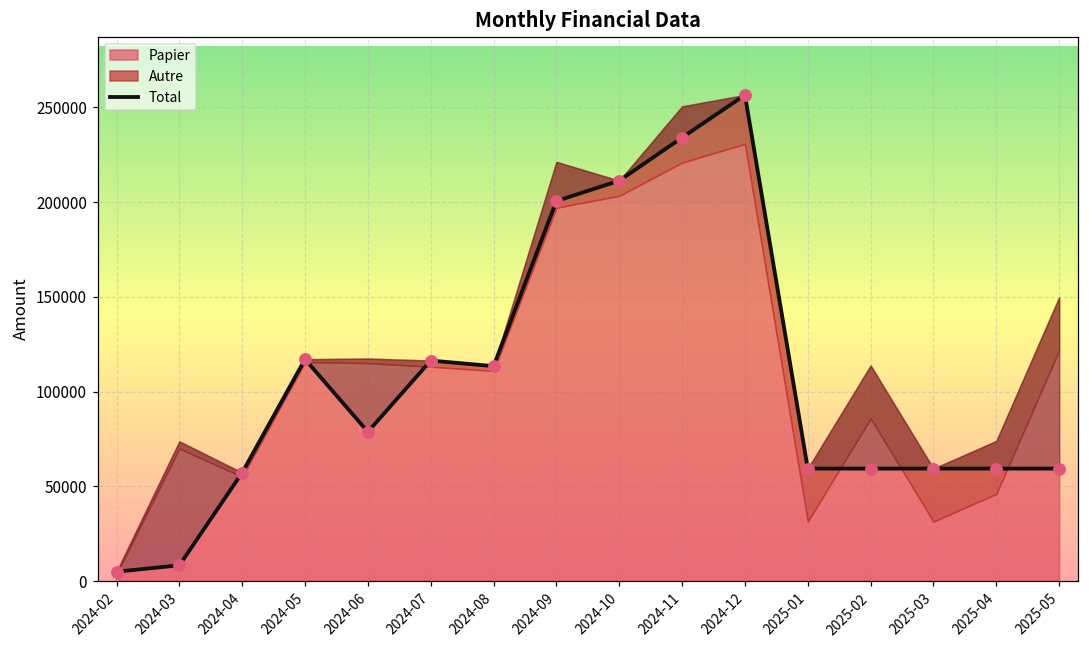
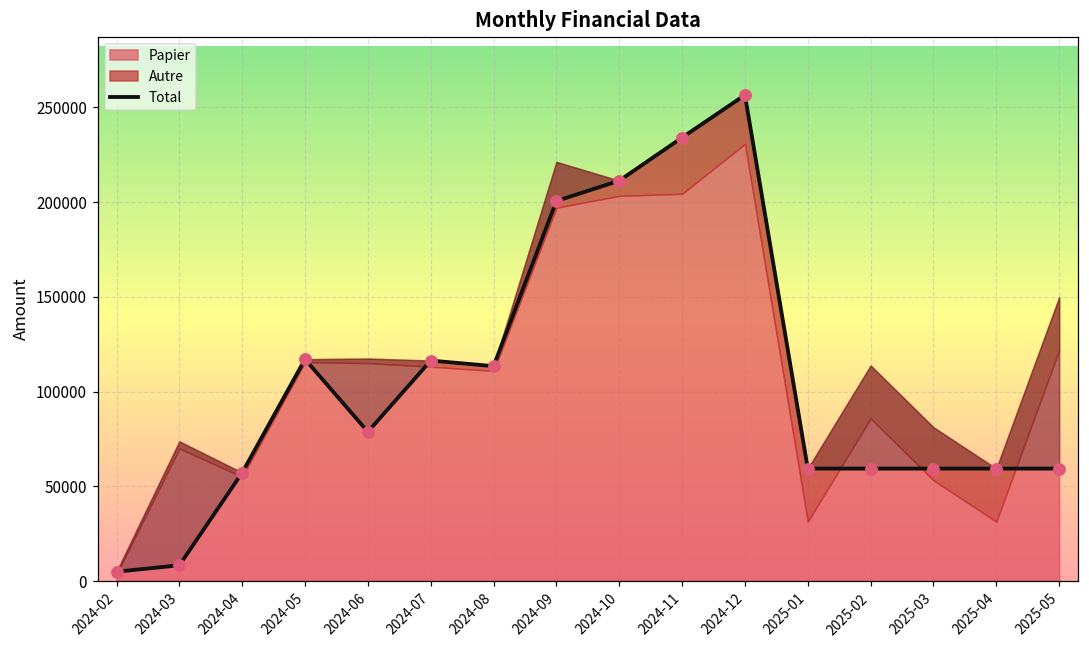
  {
    "Total": {
      "2024-03": 8000,
      "2024-06": 79000,
      "2024-09": 201000,
      "2025-02": 59000,
      "2025-05": 59000
    },
    "Papier": {
      "2024-03": 70000,
      "2024-04": 55000,
      "2024-06": 115000,
      "2024-07": 113000,
      "2024-08": 111000,
      "2024-09": 197000,
      "2024-10": 203000,
-     "2024-11": 221000,
+     "2024-11": 204000,
      "2024-12": 231000,
      "2025-01": 31000,
      "2025-02": 86000,
-     "2025-03": 31000,
-     "2025-04": 46000,
+     "2025-03": 53000,
+     "2025-04": 31000,
      "2025-05": 122000
    },
    "Autre": {
      "2024-03": 4000,
      "2024-06": 2000,
      "2024-09": 24000,
      "2025-02": 28000,
      "2025-05": 28000
    }
  }
